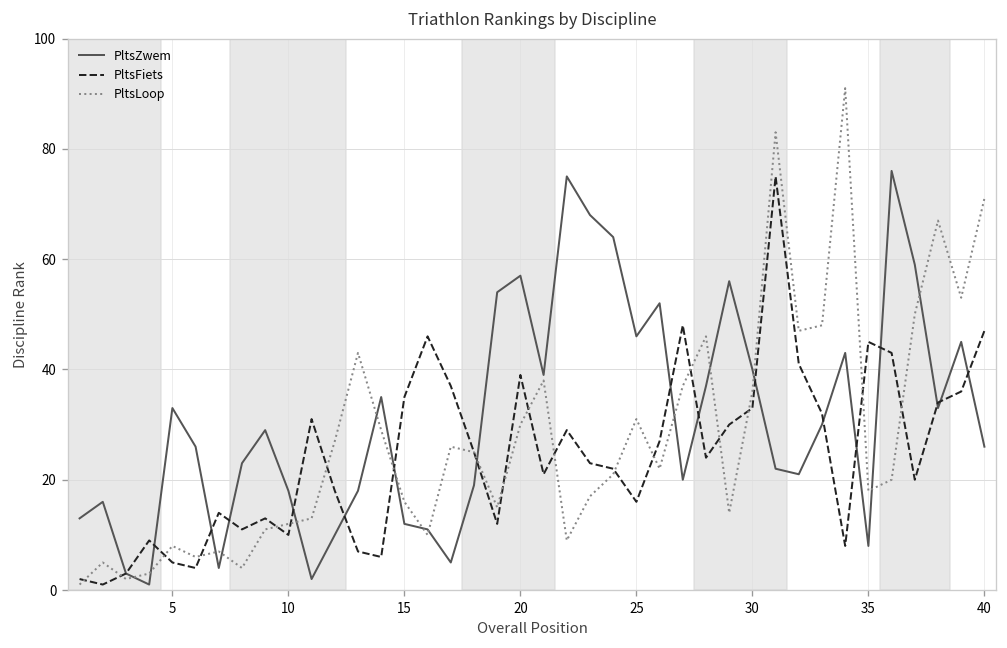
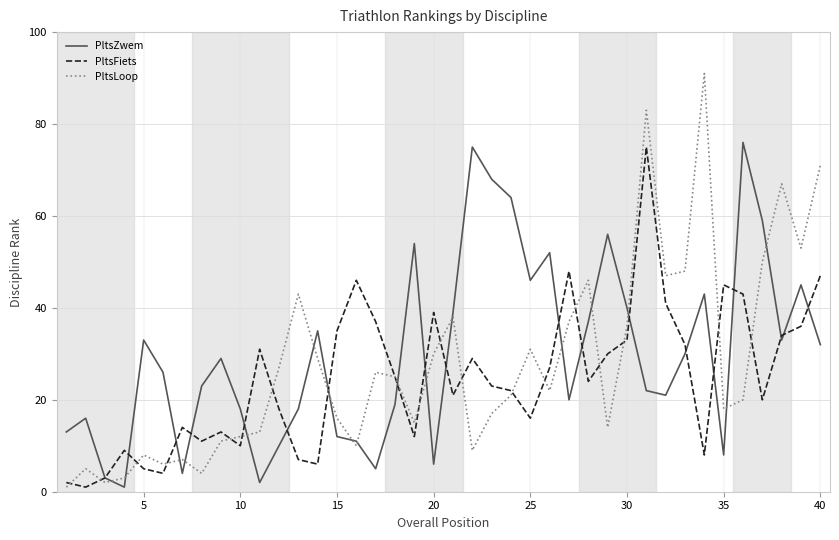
  {
    "PltsZwem": {
      "5": 33,
      "10": 18,
      "15": 12,
-     "20": 57,
+     "20": 6,
      "25": 46,
      "30": 40,
      "35": 8,
-     "40": 26
+     "40": 32
    },
    "PltsFiets": {
      "5": 5,
      "10": 10,
      "15": 35,
      "20": 39,
      "25": 16,
      "30": 33,
      "35": 45,
      "40": 47
    },
    "PltsLoop": {
      "5": 8,
      "10": 12,
      "15": 16,
      "20": 30,
      "25": 31,
      "30": 36,
      "35": 18,
      "40": 71
    }
  }
